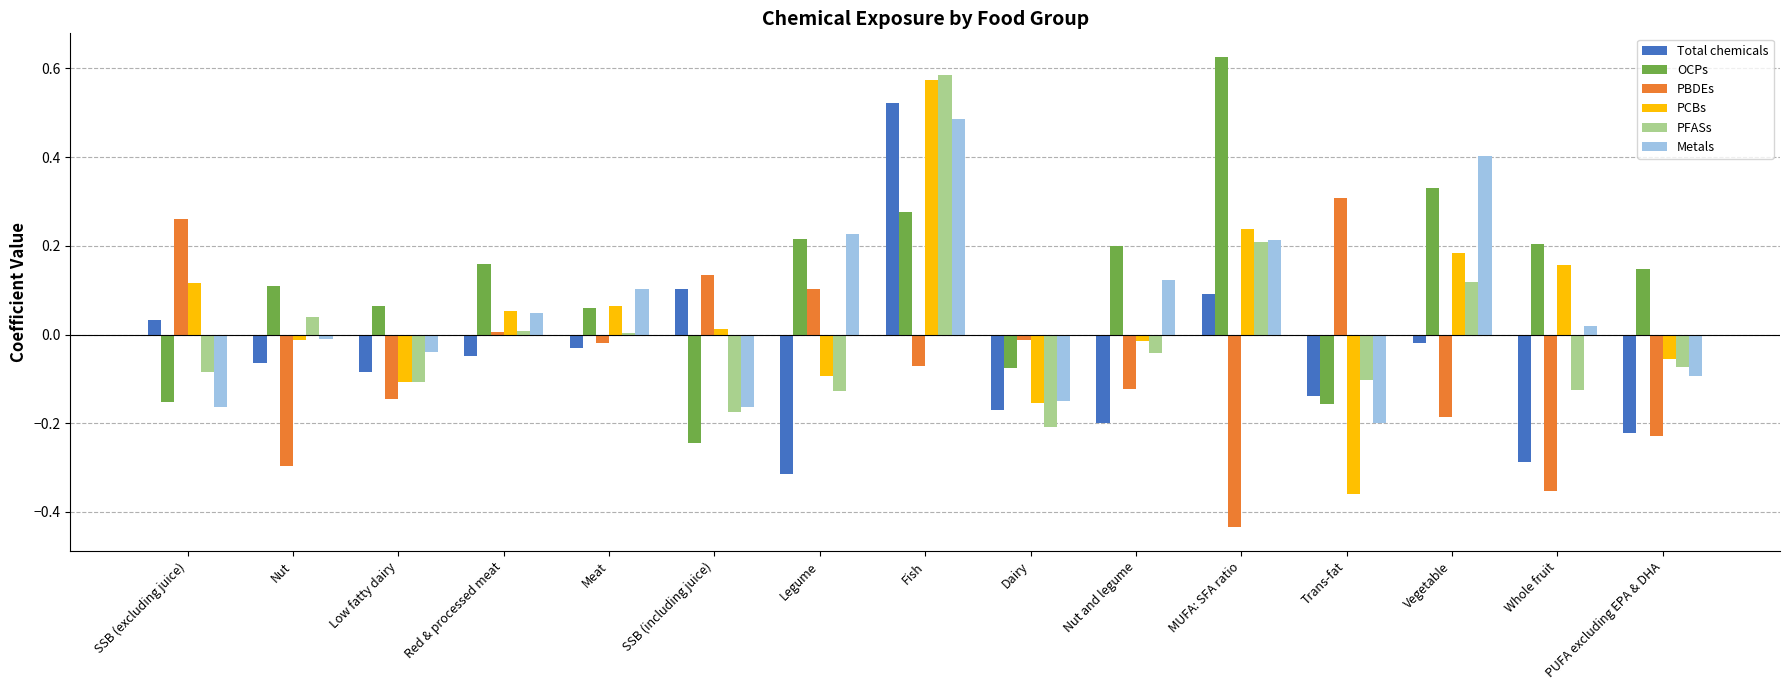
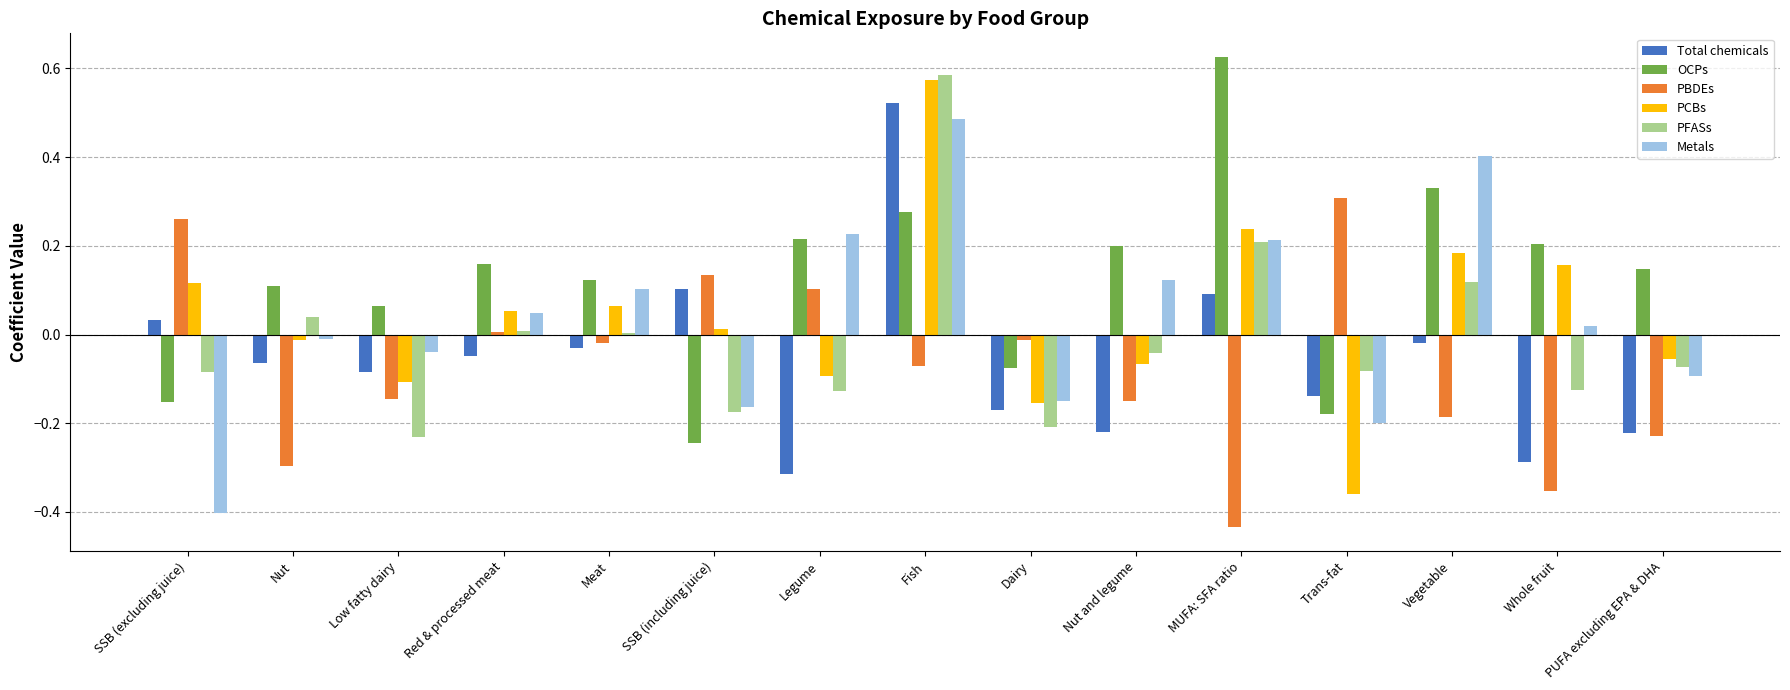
  {
    "Total chemicals": {
      "SSB (excluding juice)": 0.03,
      "Nut": -0.06,
      "Low fatty dairy": -0.09,
      "Red & processed meat": -0.05,
      "Meat": -0.03,
      "SSB (including juice)": 0.10,
      "Legume": -0.31,
      "Fish": 0.52,
      "Dairy": -0.17,
-     "Nut and legume": -0.20,
+     "Nut and legume": -0.22,
      "MUFA: SFA ratio": 0.09,
      "Trans-fat": -0.14,
      "Vegetable": -0.02,
      "Whole fruit": -0.29,
      "PUFA excluding EPA & DHA": -0.22
    },
    "OCPs": {
      "SSB (excluding juice)": -0.15,
      "Nut": 0.11,
      "Low fatty dairy": 0.07,
      "Red & processed meat": 0.16,
-     "Meat": 0.06,
+     "Meat": 0.12,
      "SSB (including juice)": -0.24,
      "Legume": 0.22,
      "Fish": 0.28,
      "Dairy": -0.07,
      "Nut and legume": 0.20,
      "MUFA: SFA ratio": 0.63,
-     "Trans-fat": -0.16,
+     "Trans-fat": -0.18,
      "Vegetable": 0.33,
      "Whole fruit": 0.21,
      "PUFA excluding EPA & DHA": 0.15
    },
    "PBDEs": {
      "SSB (excluding juice)": 0.26,
      "Nut": -0.30,
      "Low fatty dairy": -0.14,
      "Meat": -0.02,
      "SSB (including juice)": 0.13,
      "Legume": 0.10,
      "Fish": -0.07,
      "Dairy": -0.01,
-     "Nut and legume": -0.12,
+     "Nut and legume": -0.15,
      "MUFA: SFA ratio": -0.43,
      "Trans-fat": 0.31,
      "Vegetable": -0.19,
      "Whole fruit": -0.35,
      "PUFA excluding EPA & DHA": -0.23
    },
    "PCBs": {
      "SSB (excluding juice)": 0.12,
      "Nut": -0.01,
      "Low fatty dairy": -0.11,
      "Red & processed meat": 0.05,
      "Meat": 0.07,
      "SSB (including juice)": 0.01,
      "Legume": -0.09,
      "Fish": 0.57,
      "Dairy": -0.15,
-     "Nut and legume": -0.01,
+     "Nut and legume": -0.07,
      "MUFA: SFA ratio": 0.24,
      "Trans-fat": -0.36,
      "Vegetable": 0.18,
      "Whole fruit": 0.16,
      "PUFA excluding EPA & DHA": -0.06
    },
    "PFASs": {
      "SSB (excluding juice)": -0.08,
      "Nut": 0.04,
-     "Low fatty dairy": -0.11,
+     "Low fatty dairy": -0.23,
      "Red & processed meat": 0.01,
      "SSB (including juice)": -0.18,
      "Legume": -0.13,
      "Fish": 0.59,
      "Dairy": -0.21,
      "Nut and legume": -0.04,
      "MUFA: SFA ratio": 0.21,
-     "Trans-fat": -0.10,
+     "Trans-fat": -0.08,
      "Vegetable": 0.12,
      "Whole fruit": -0.13,
      "PUFA excluding EPA & DHA": -0.07
    },
    "Metals": {
-     "SSB (excluding juice)": -0.16,
+     "SSB (excluding juice)": -0.40,
      "Nut": -0.01,
      "Low fatty dairy": -0.04,
      "Red & processed meat": 0.05,
      "Meat": 0.10,
      "SSB (including juice)": -0.16,
      "Legume": 0.23,
      "Fish": 0.49,
      "Dairy": -0.15,
      "Nut and legume": 0.12,
      "MUFA: SFA ratio": 0.21,
      "Trans-fat": -0.20,
      "Vegetable": 0.40,
      "Whole fruit": 0.02,
      "PUFA excluding EPA & DHA": -0.09
    }
  }
